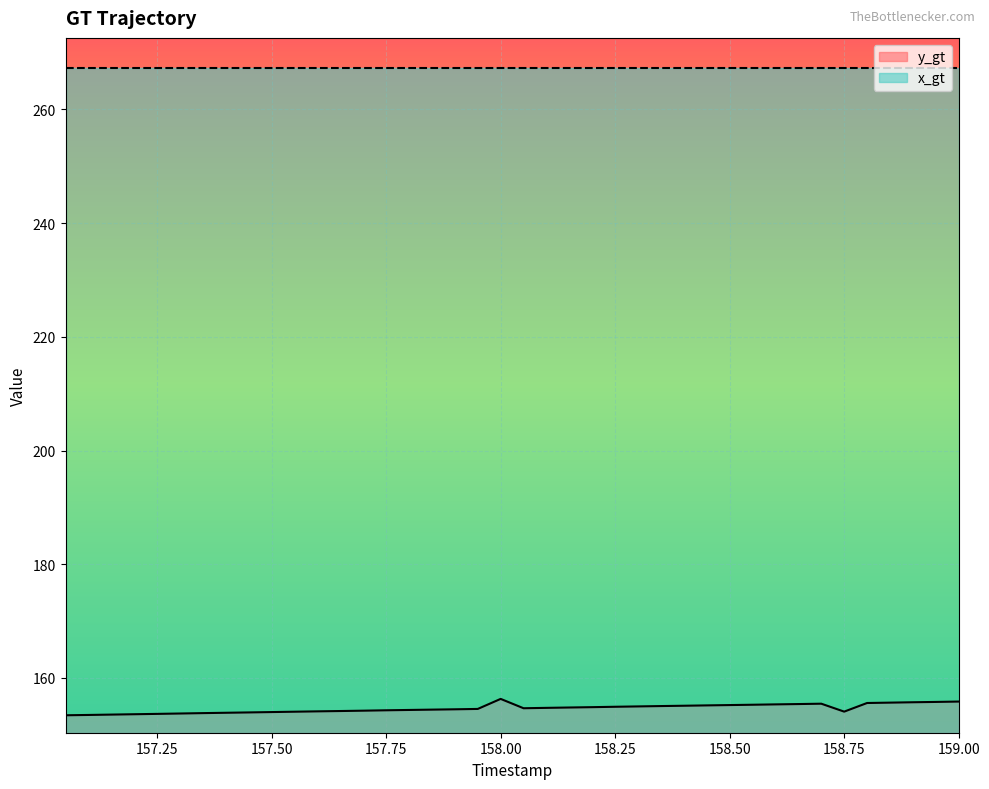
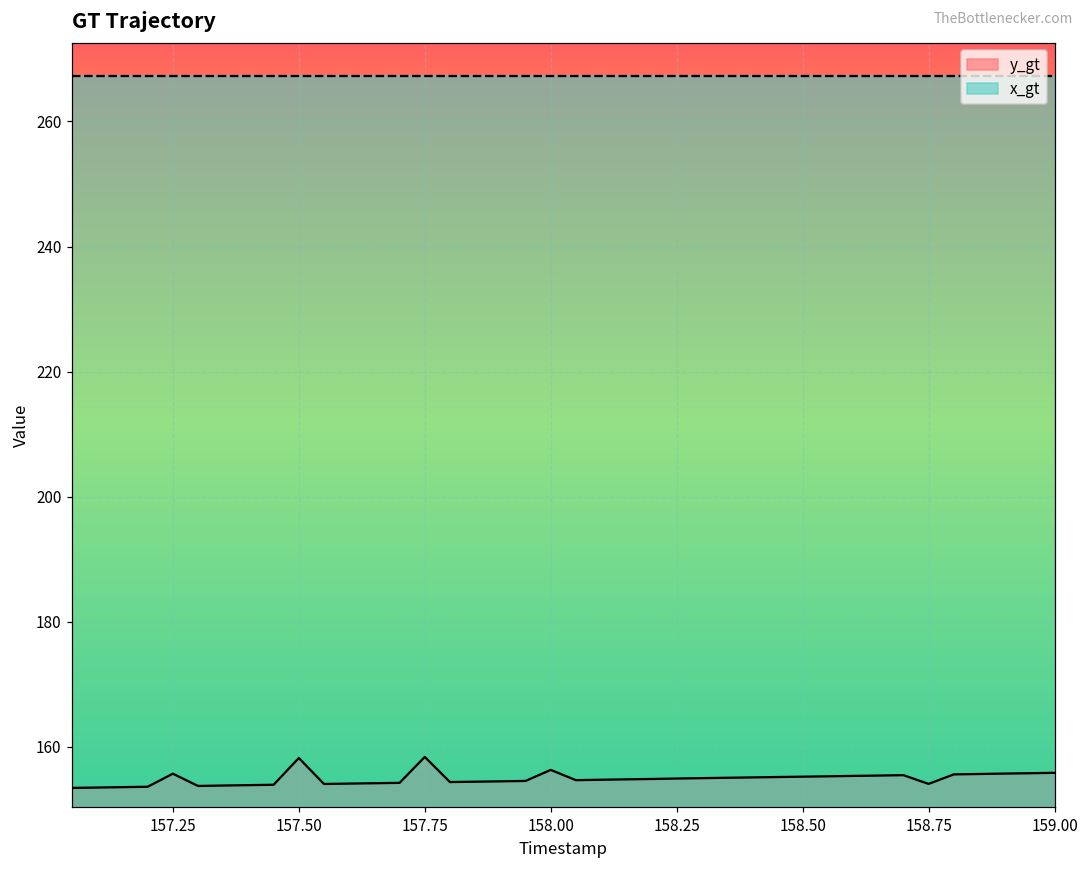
  {
    "y_gt": {
-     "157.25": 154,
-     "157.50": 154,
-     "157.75": 154,
+     "157.25": 156,
+     "157.50": 158,
+     "157.75": 158,
      "158.00": 156,
      "158.25": 155,
      "158.50": 155,
      "158.75": 154,
      "159.00": 156
    },
    "x_gt": {
      "157.25": 267,
      "157.50": 267,
      "157.75": 267,
      "158.00": 267,
      "158.25": 267,
      "158.50": 267,
      "158.75": 267,
      "159.00": 267
    }
  }
